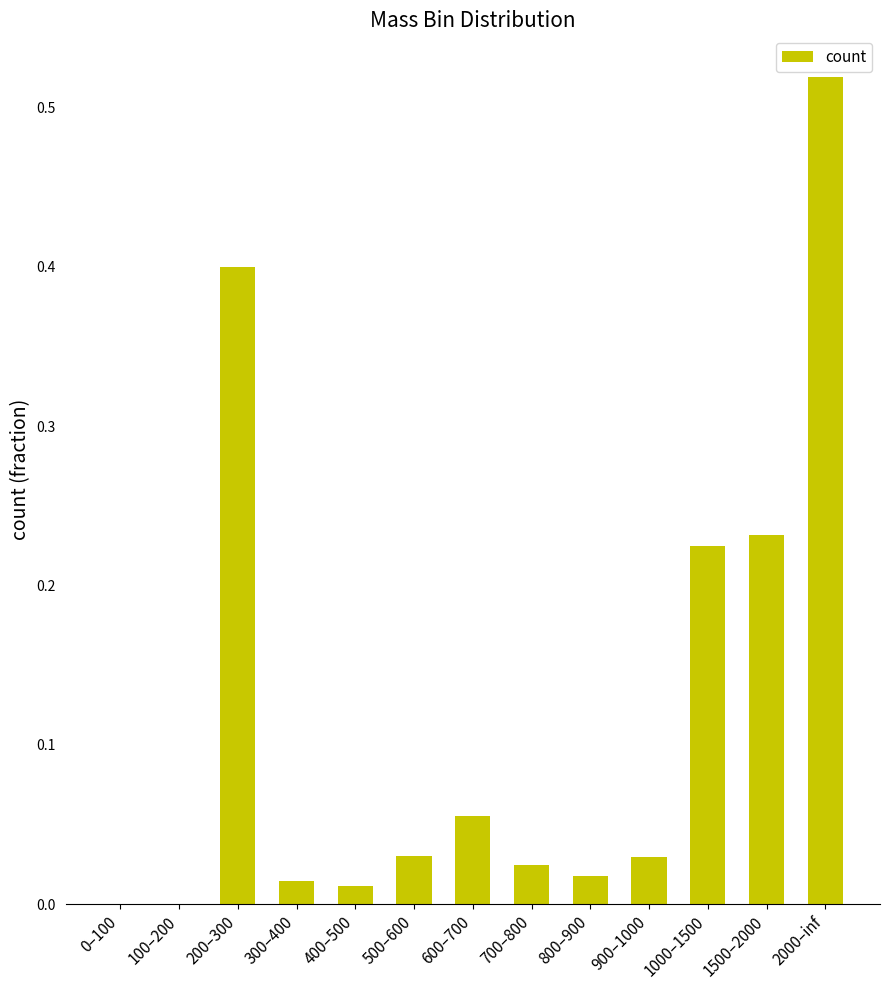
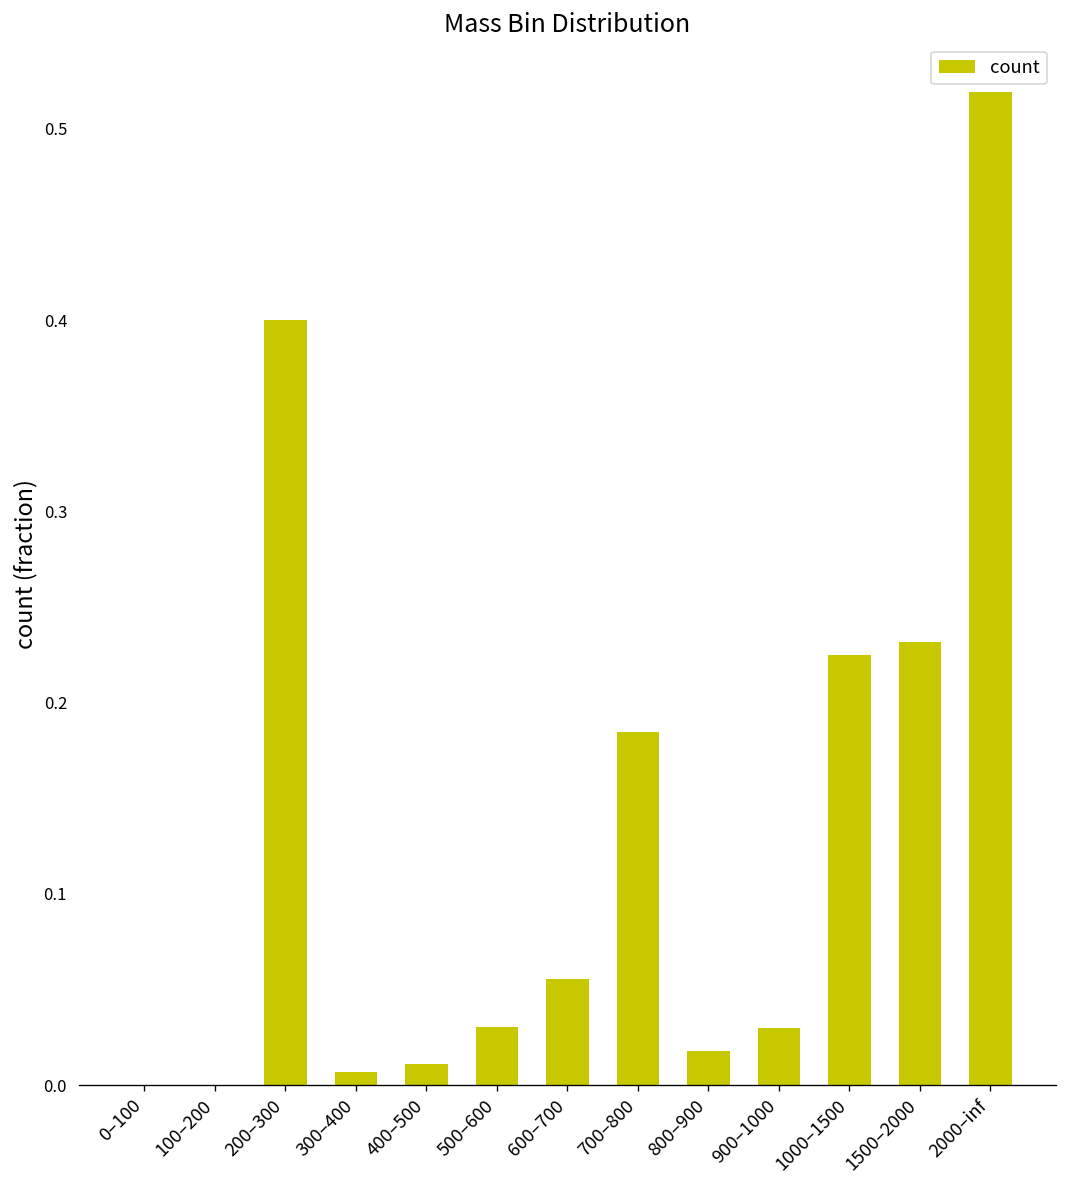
  {
    "0–100": 0.000,
    "100–200": 0.000,
    "200–300": 0.400,
-   "300–400": 0.015,
+   "300–400": 0.007,
    "400–500": 0.011,
    "500–600": 0.031,
    "600–700": 0.056,
-   "700–800": 0.025,
+   "700–800": 0.184,
    "800–900": 0.018,
    "900–1000": 0.030,
    "1000–1500": 0.225,
    "1500–2000": 0.232,
    "2000–inf": 0.519
  }
